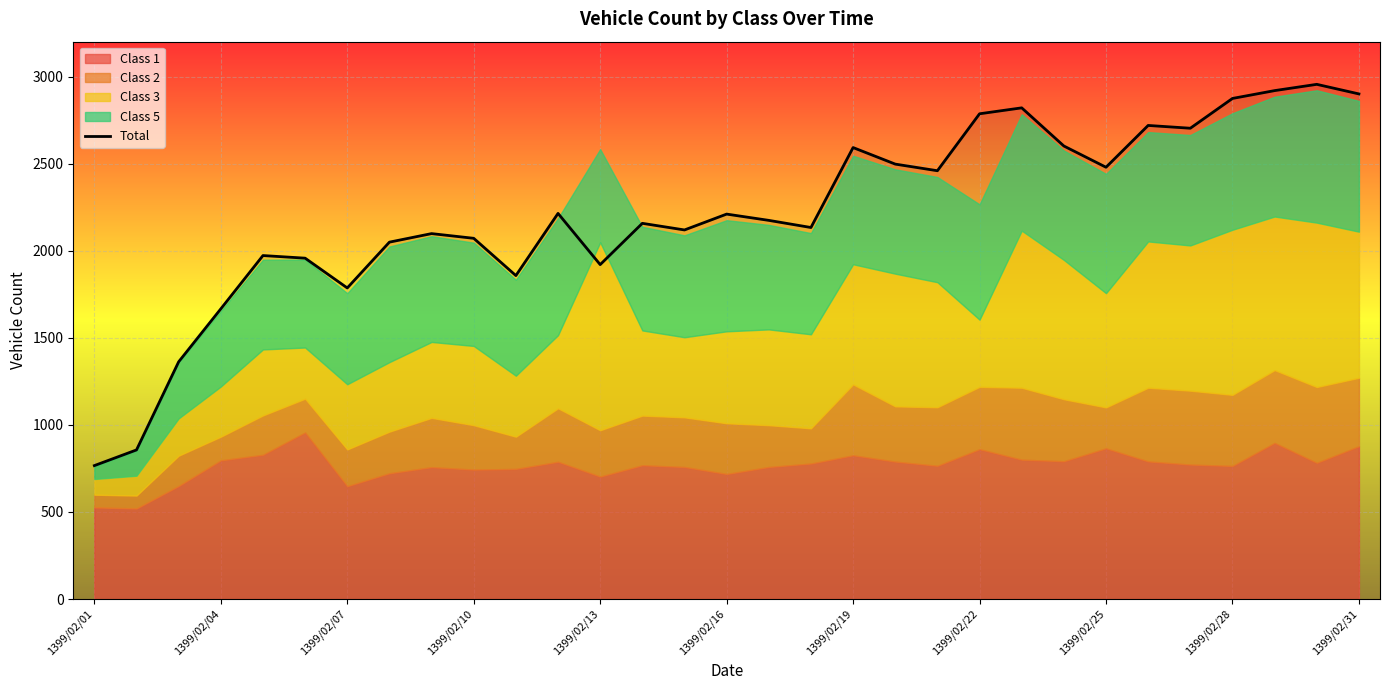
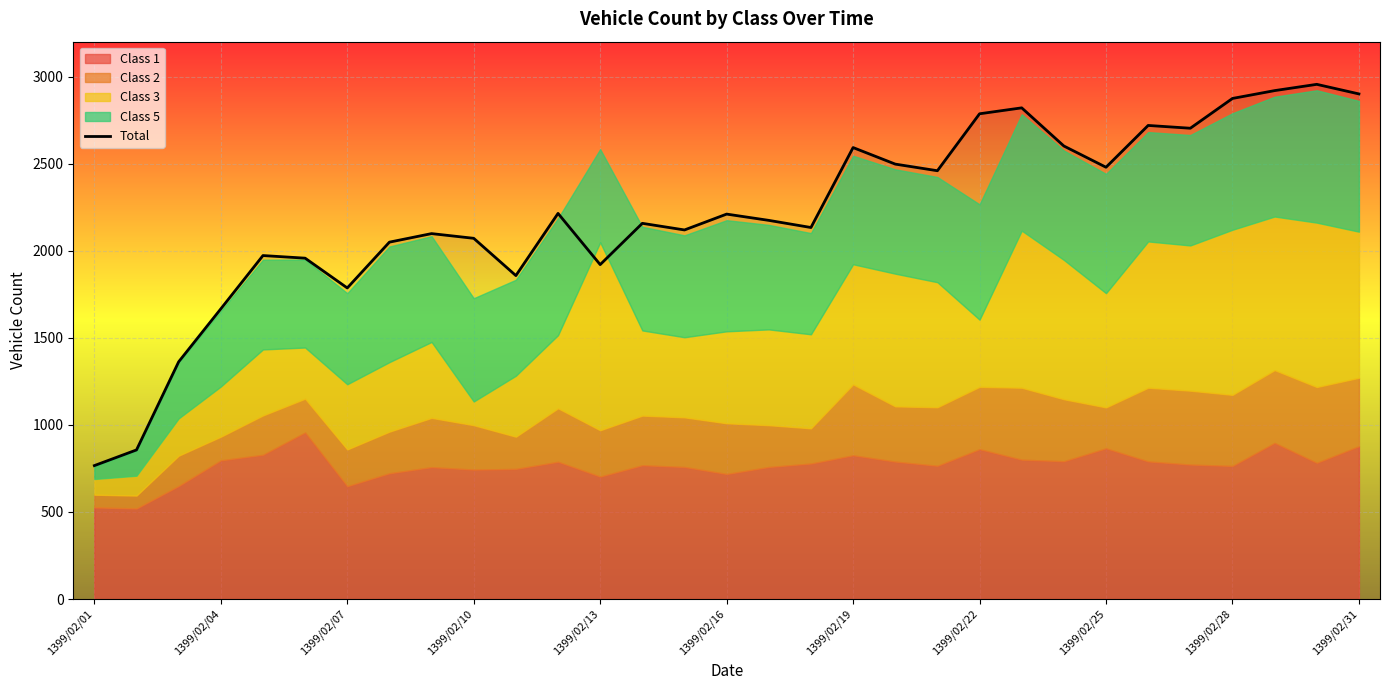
  {
    "Class 3": {
      "1399/02/01": 90,
      "1399/02/04": 290,
      "1399/02/07": 370,
-     "1399/02/10": 460,
+     "1399/02/10": 140,
      "1399/02/13": 1080,
      "1399/02/16": 530,
      "1399/02/19": 690,
      "1399/02/22": 390,
      "1399/02/25": 660,
      "1399/02/28": 950,
      "1399/02/31": 840
    },
    "Class 5": {
      "1399/02/07": 520,
      "1399/02/10": 590,
      "1399/02/13": 540,
      "1399/02/16": 640,
      "1399/02/19": 620,
      "1399/02/22": 660,
      "1399/02/25": 690,
      "1399/02/28": 670,
      "1399/02/31": 750
    },
    "Total": {
      "1399/02/07": 1790,
      "1399/02/10": 2070,
      "1399/02/13": 1920,
      "1399/02/16": 2210,
      "1399/02/19": 2590,
      "1399/02/22": 2790,
      "1399/02/25": 2480,
      "1399/02/28": 2870,
      "1399/02/31": 2900
    }
  }
